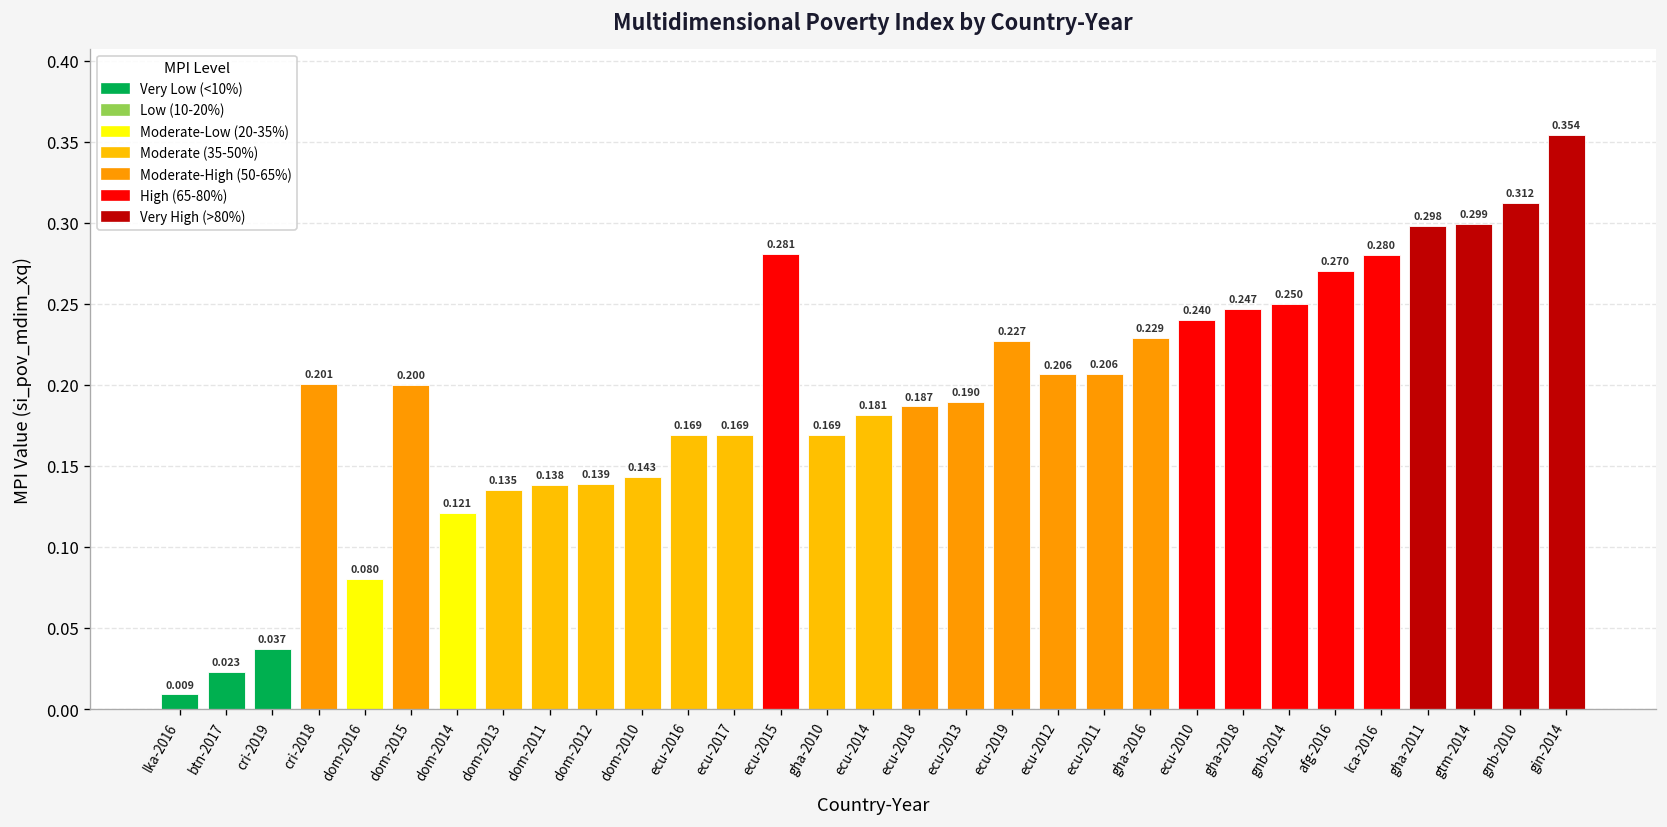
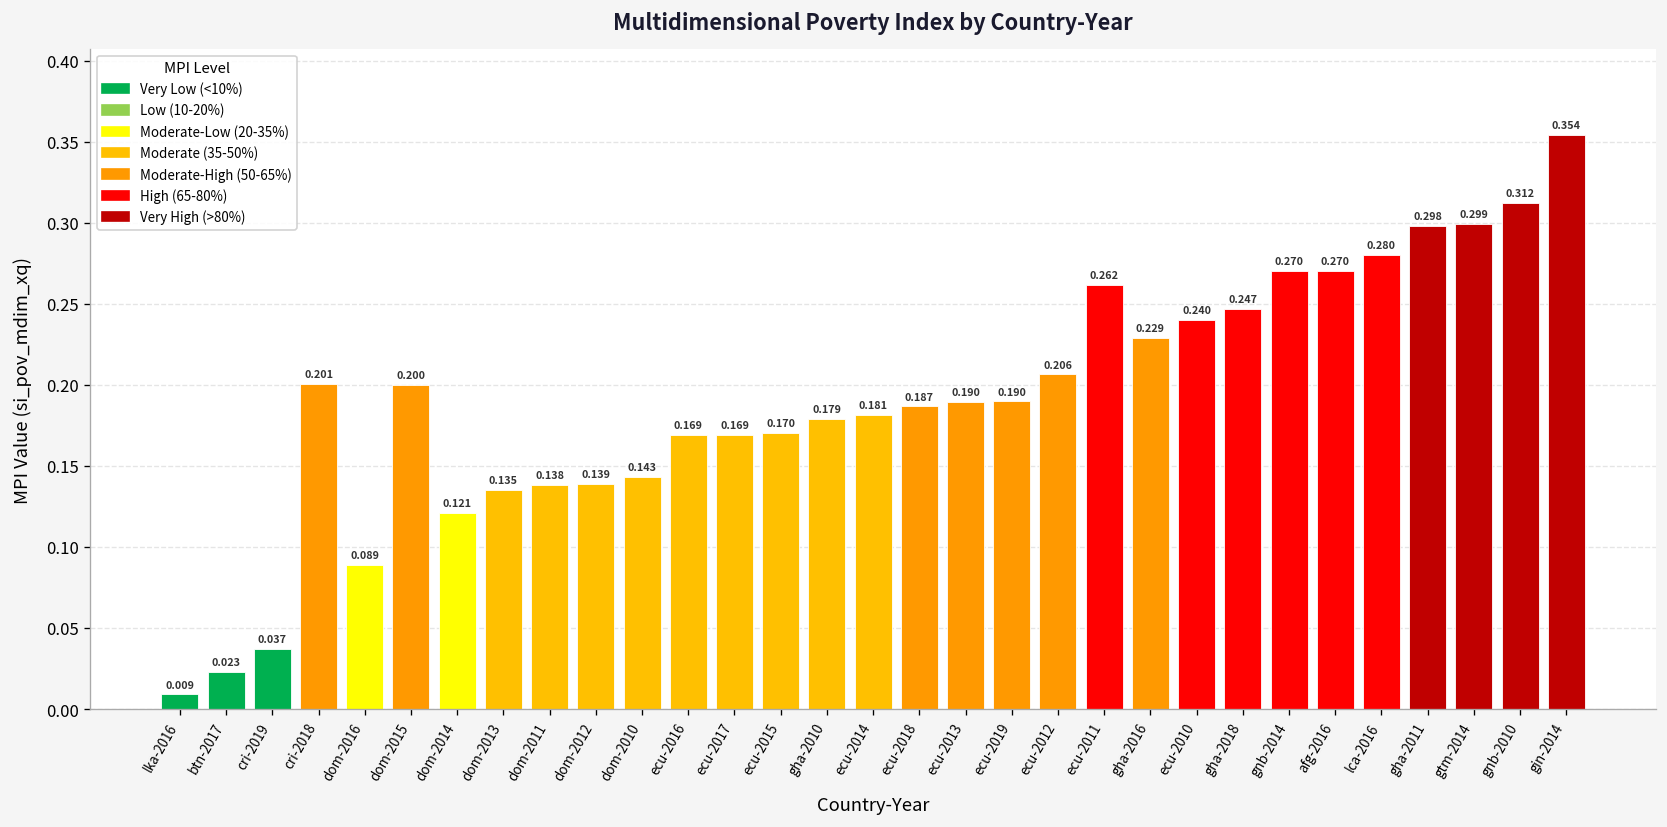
  {
    "lka-2016": 0.009,
    "btn-2017": 0.023,
    "cri-2019": 0.037,
    "cri-2018": 0.201,
-   "dom-2016": 0.080,
+   "dom-2016": 0.089,
    "dom-2015": 0.200,
    "dom-2014": 0.121,
    "dom-2013": 0.135,
    "dom-2011": 0.138,
    "dom-2012": 0.139,
    "dom-2010": 0.143,
    "ecu-2016": 0.169,
    "ecu-2017": 0.169,
-   "ecu-2015": 0.281,
-   "gha-2010": 0.169,
+   "ecu-2015": 0.170,
+   "gha-2010": 0.179,
    "ecu-2014": 0.181,
    "ecu-2018": 0.187,
    "ecu-2013": 0.190,
-   "ecu-2019": 0.227,
+   "ecu-2019": 0.190,
    "ecu-2012": 0.206,
-   "ecu-2011": 0.206,
+   "ecu-2011": 0.262,
    "gha-2016": 0.229,
    "ecu-2010": 0.240,
    "gha-2018": 0.247,
-   "gnb-2014": 0.250,
+   "gnb-2014": 0.270,
    "afg-2016": 0.270,
    "lca-2016": 0.280,
    "gha-2011": 0.298,
    "gtm-2014": 0.299,
    "gnb-2010": 0.312,
    "gin-2014": 0.354
  }
